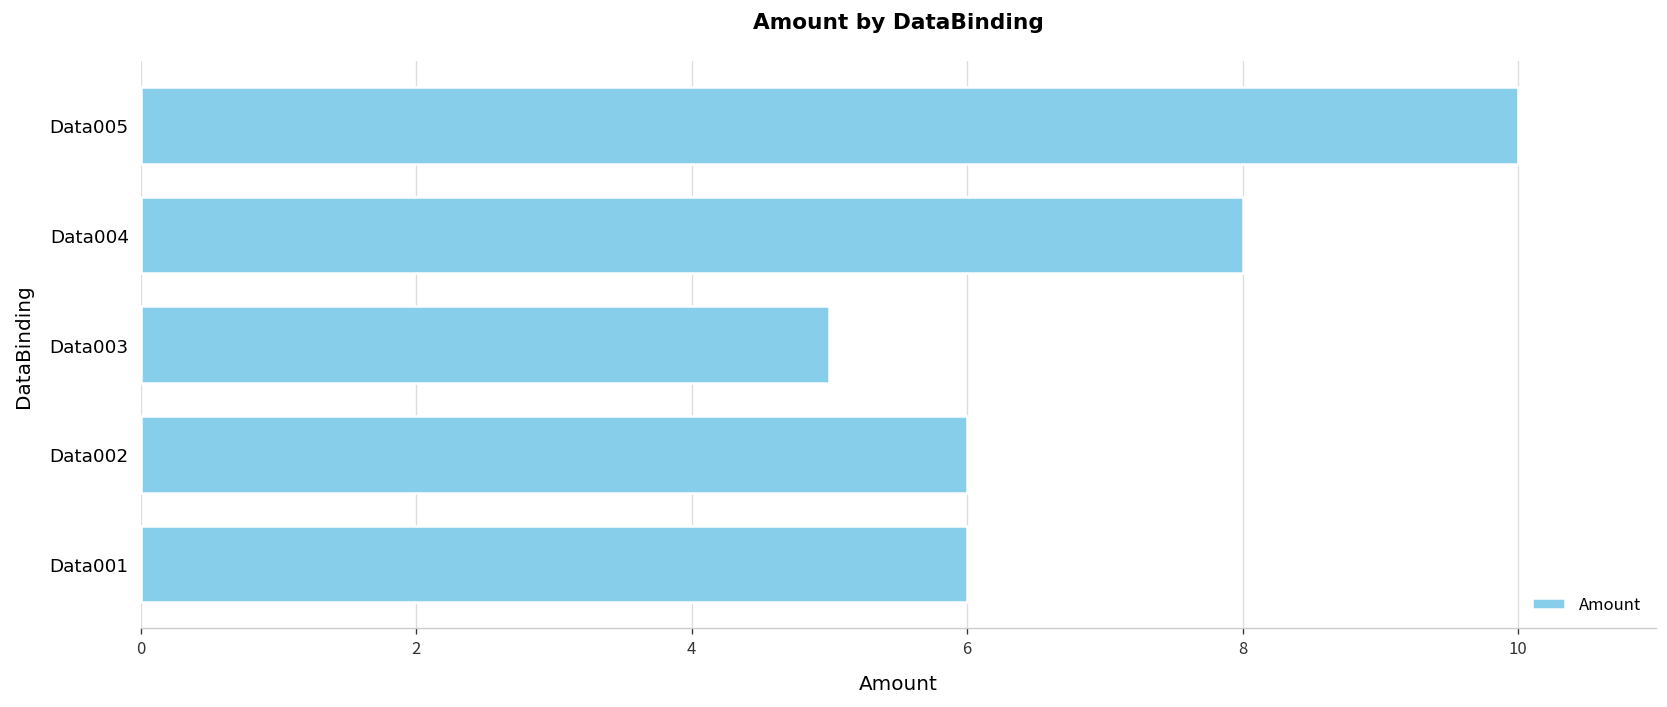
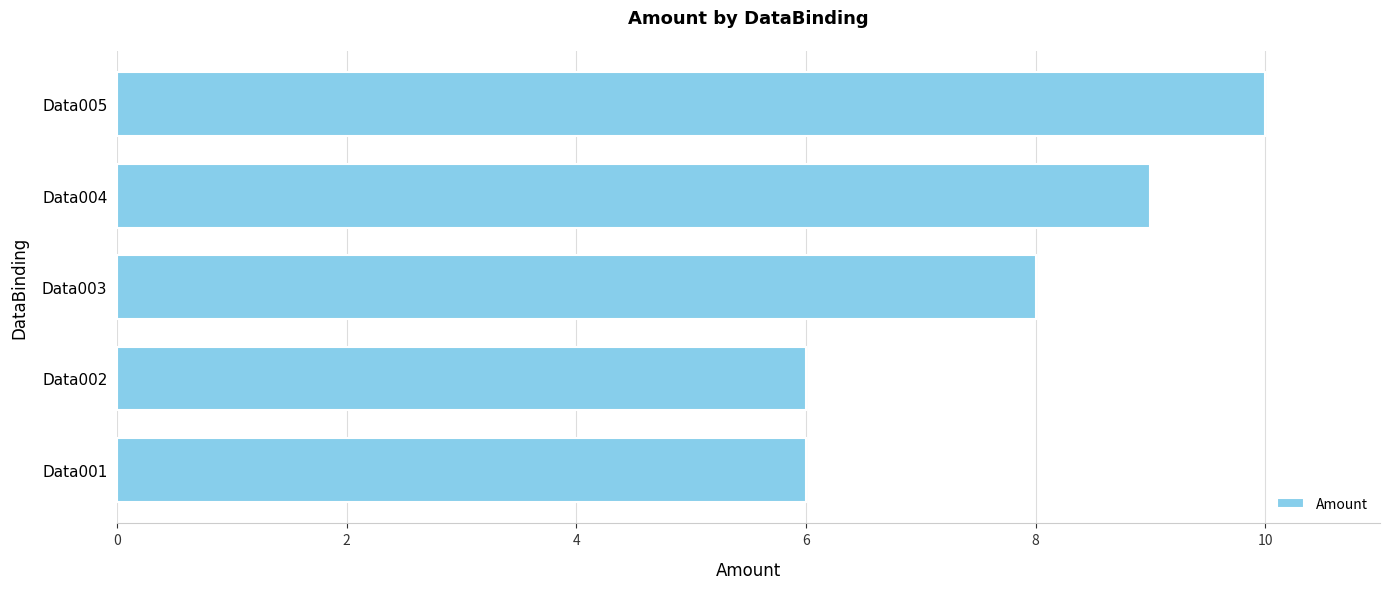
  {
    "Data005": 10,
-   "Data004": 8,
-   "Data003": 5,
+   "Data004": 9,
+   "Data003": 8,
    "Data002": 6,
    "Data001": 6
  }
